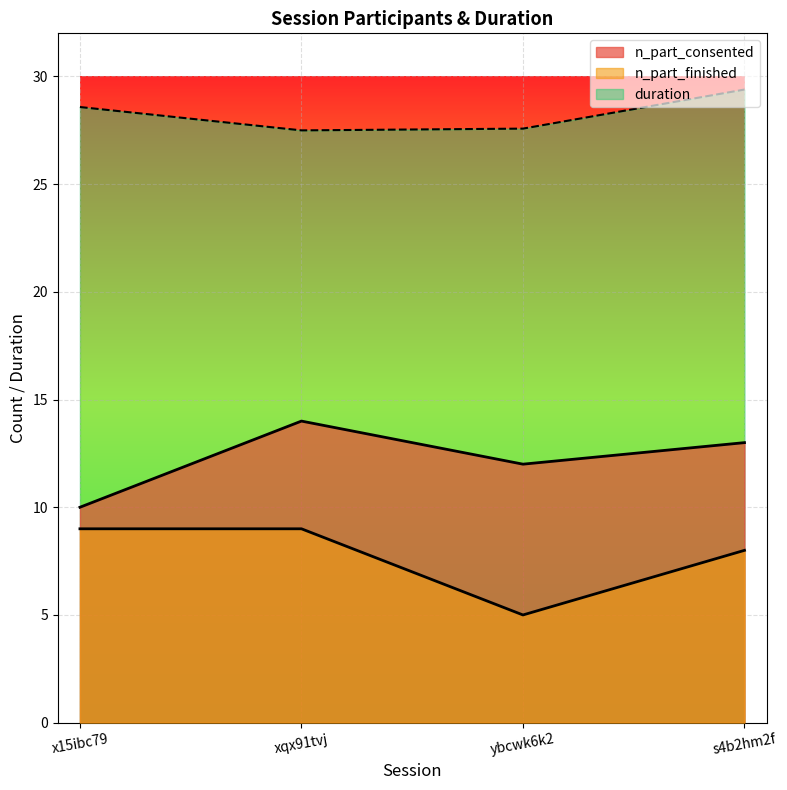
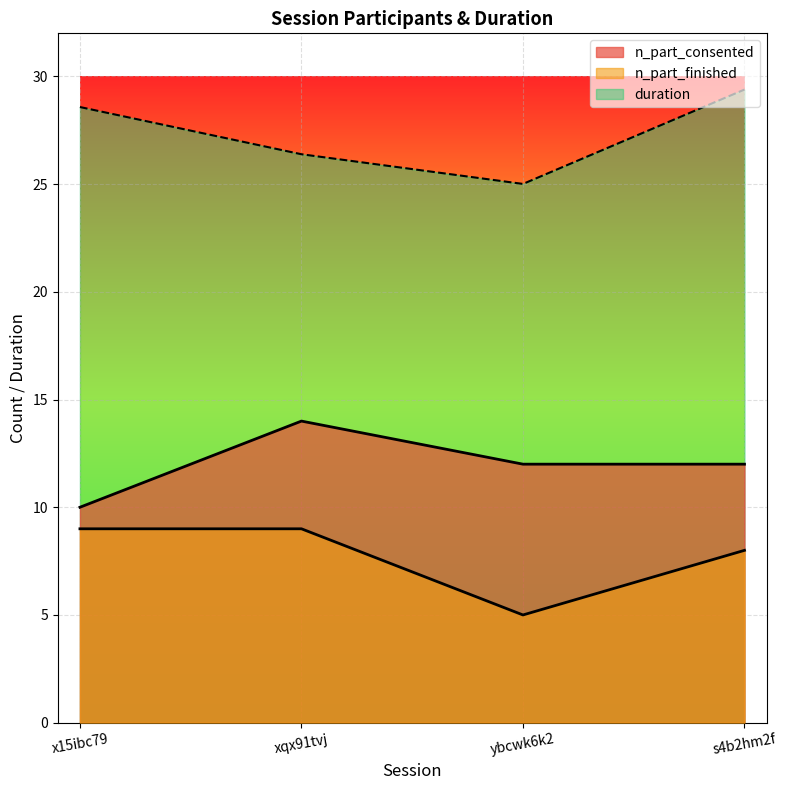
  {
    "n_part_consented": {
      "x15ibc79": 10,
      "xqx91tvj": 14,
      "ybcwk6k2": 12,
-     "s4b2hm2f": 13
+     "s4b2hm2f": 12
    },
    "n_part_finished": {
      "x15ibc79": 9.0,
      "xqx91tvj": 9.0,
      "ybcwk6k2": 5.0,
      "s4b2hm2f": 8.0
    },
    "duration": {
      "x15ibc79": 28.6,
-     "xqx91tvj": 27.5,
-     "ybcwk6k2": 27.6
+     "xqx91tvj": 26.4,
+     "ybcwk6k2": 25.0
    }
  }
